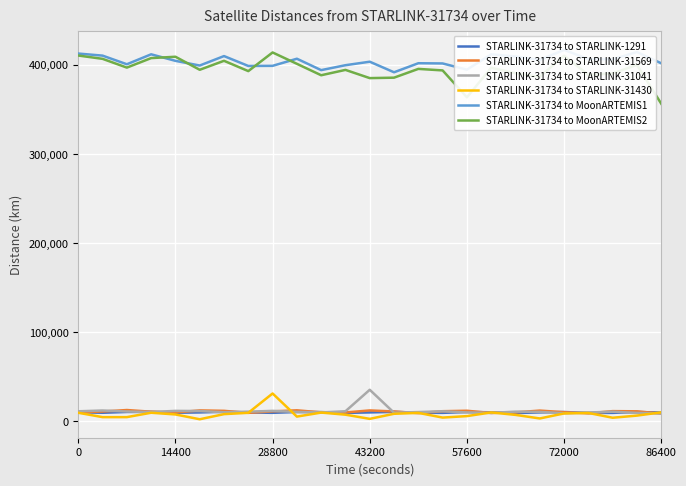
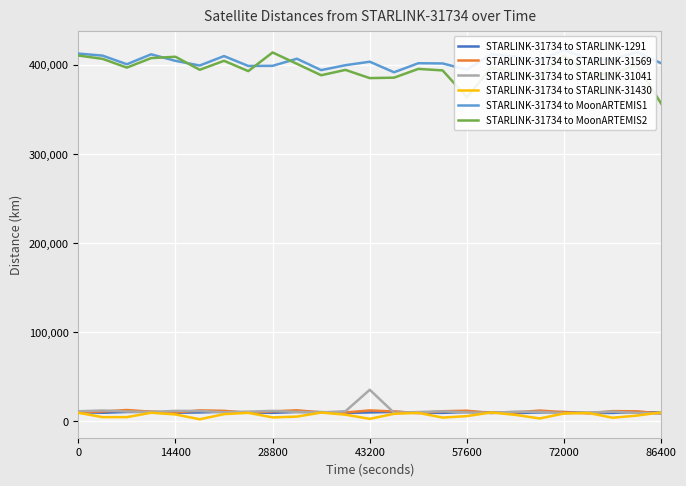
  {
    "STARLINK-31734 to STARLINK-31041": {
      "43200": "40,000"
    },
    "STARLINK-31734 to STARLINK-31430": {
-     "28800": "30,000",
+     "28800": "0",
      "43200": "0",
      "57600": "10,000"
    },
    "STARLINK-31734 to MoonARTEMIS2": {
      "14400": "410,000",
      "28800": "410,000",
      "43200": "380,000",
      "86400": "360,000"
    }
  }
